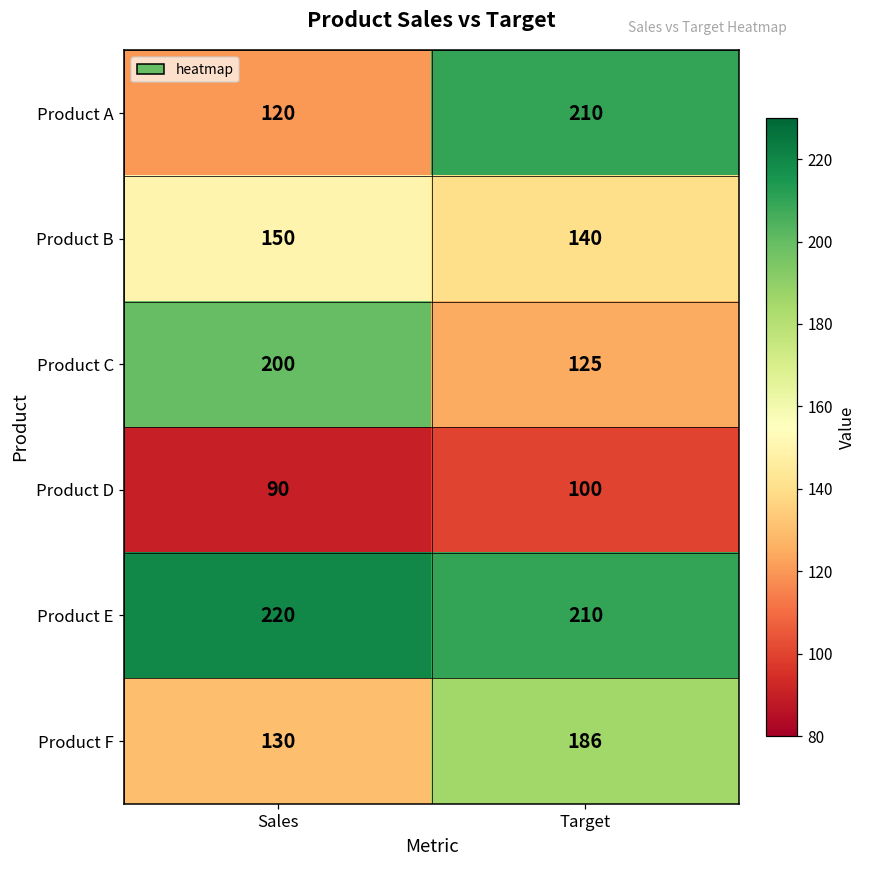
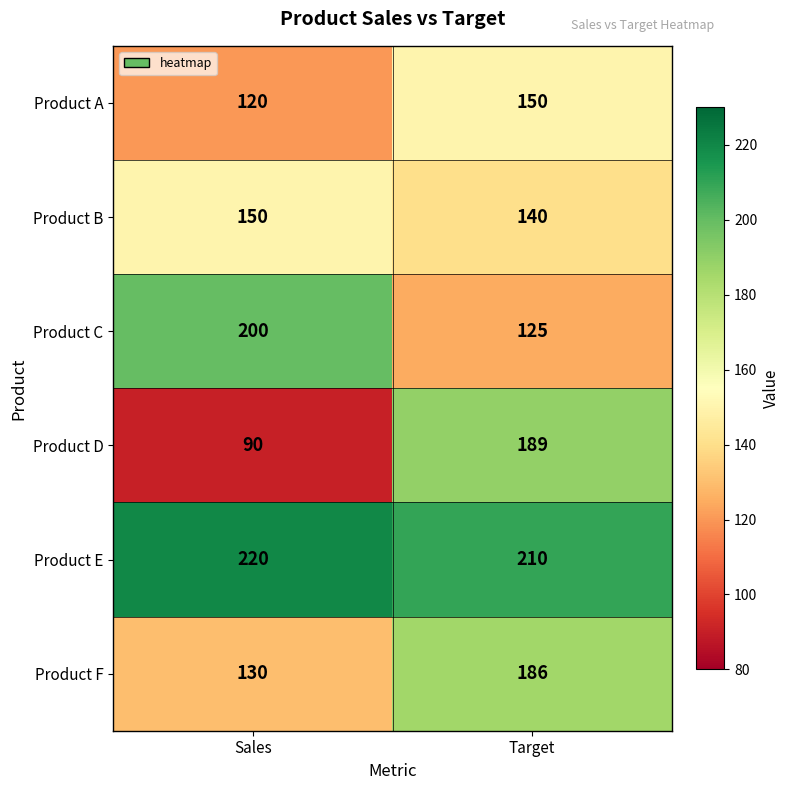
  {
    "Product A": {
      "Sales": 120,
-     "Target": 210
+     "Target": 150
    },
    "Product B": {
      "Sales": 150,
      "Target": 140
    },
    "Product C": {
      "Sales": 200,
      "Target": 125
    },
    "Product D": {
      "Sales": 90,
-     "Target": 100
+     "Target": 189
    },
    "Product E": {
      "Sales": 220,
      "Target": 210
    },
    "Product F": {
      "Sales": 130,
      "Target": 186
    }
  }
